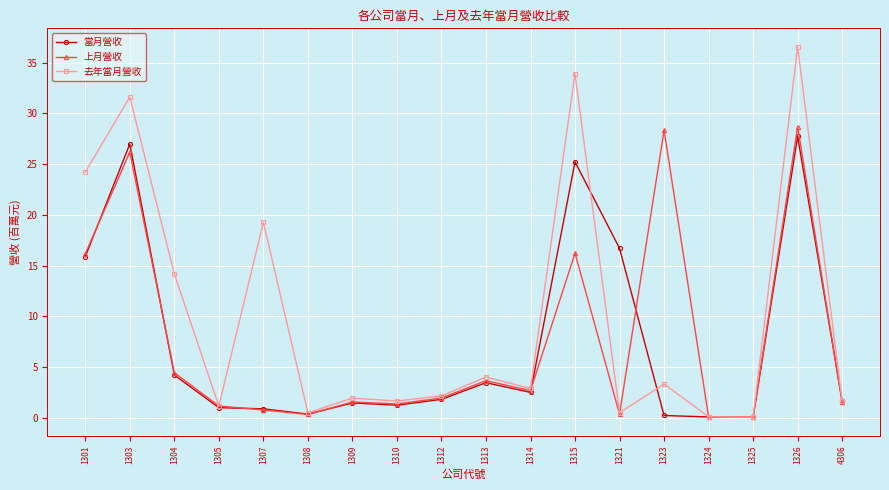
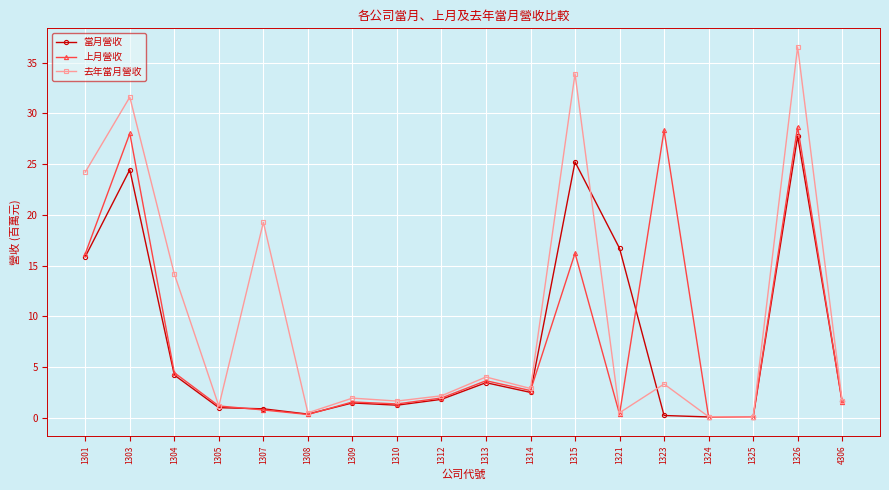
  {
    "當月營收": {
      "1301": 15.9,
-     "1303": 27.0,
+     "1303": 24.5,
      "1315": 25.2,
      "1321": 16.7,
      "1323": 0.2,
      "1326": 27.7
    },
    "上月營收": {
      "1301": 16.2,
-     "1303": 26.2,
+     "1303": 28.0,
      "1315": 16.2,
      "1323": 28.3,
      "1326": 28.7
    },
    "去年當月營收": {
      "1301": 24.2,
      "1303": 31.6,
      "1304": 14.2,
      "1307": 19.3,
      "1309": 2.0,
      "1310": 1.7,
      "1313": 4.0,
      "1315": 33.9,
      "1323": 3.3,
      "1326": 36.6
    }
  }
